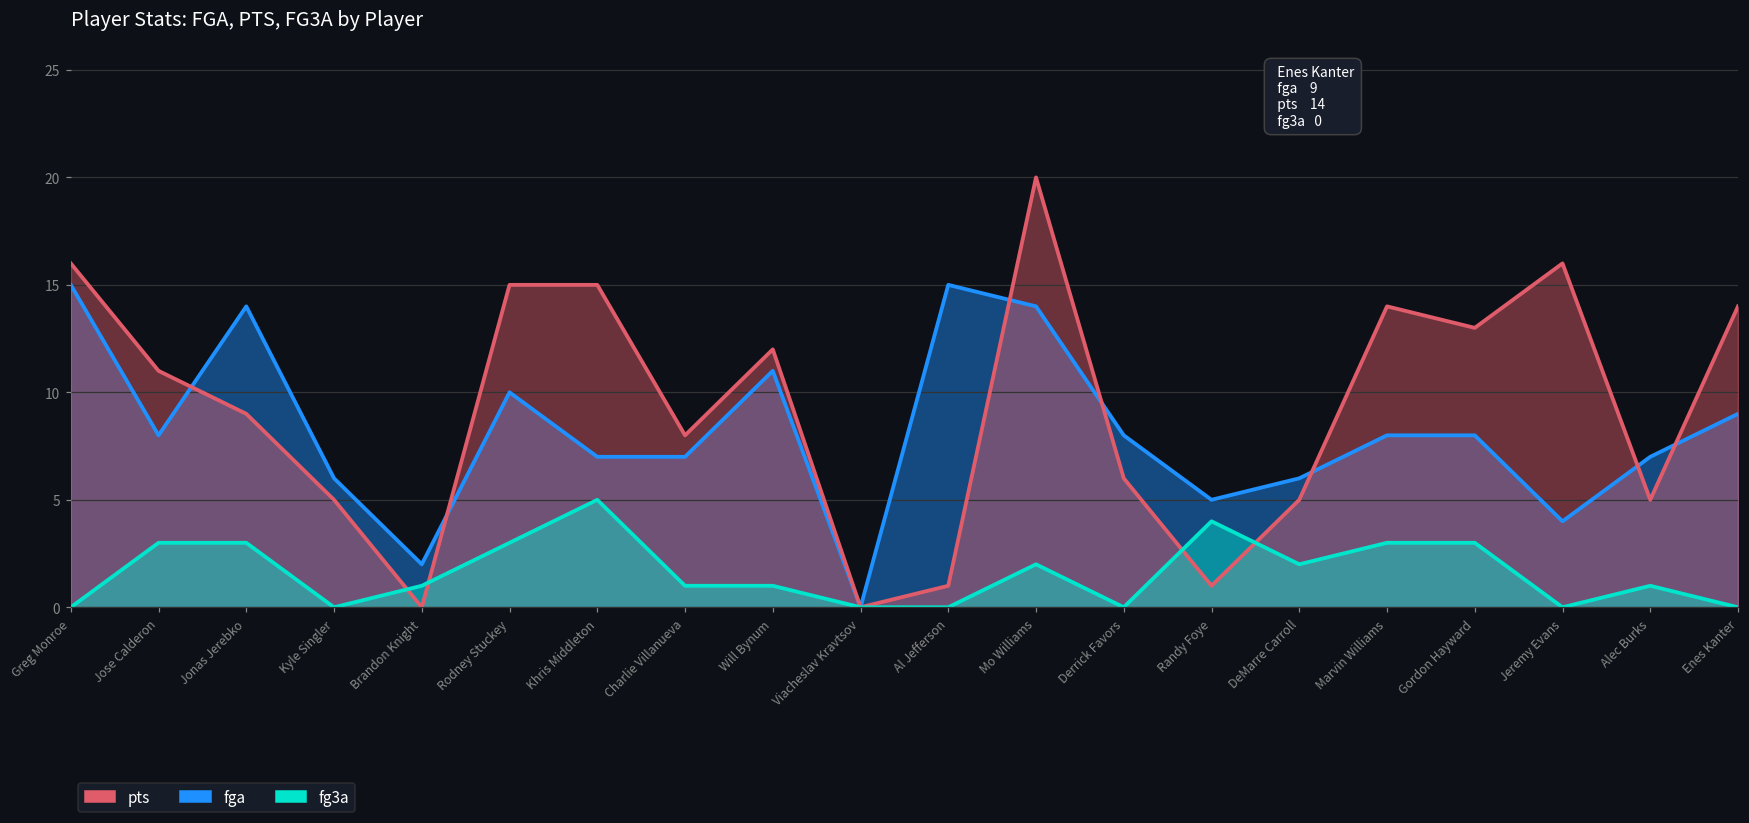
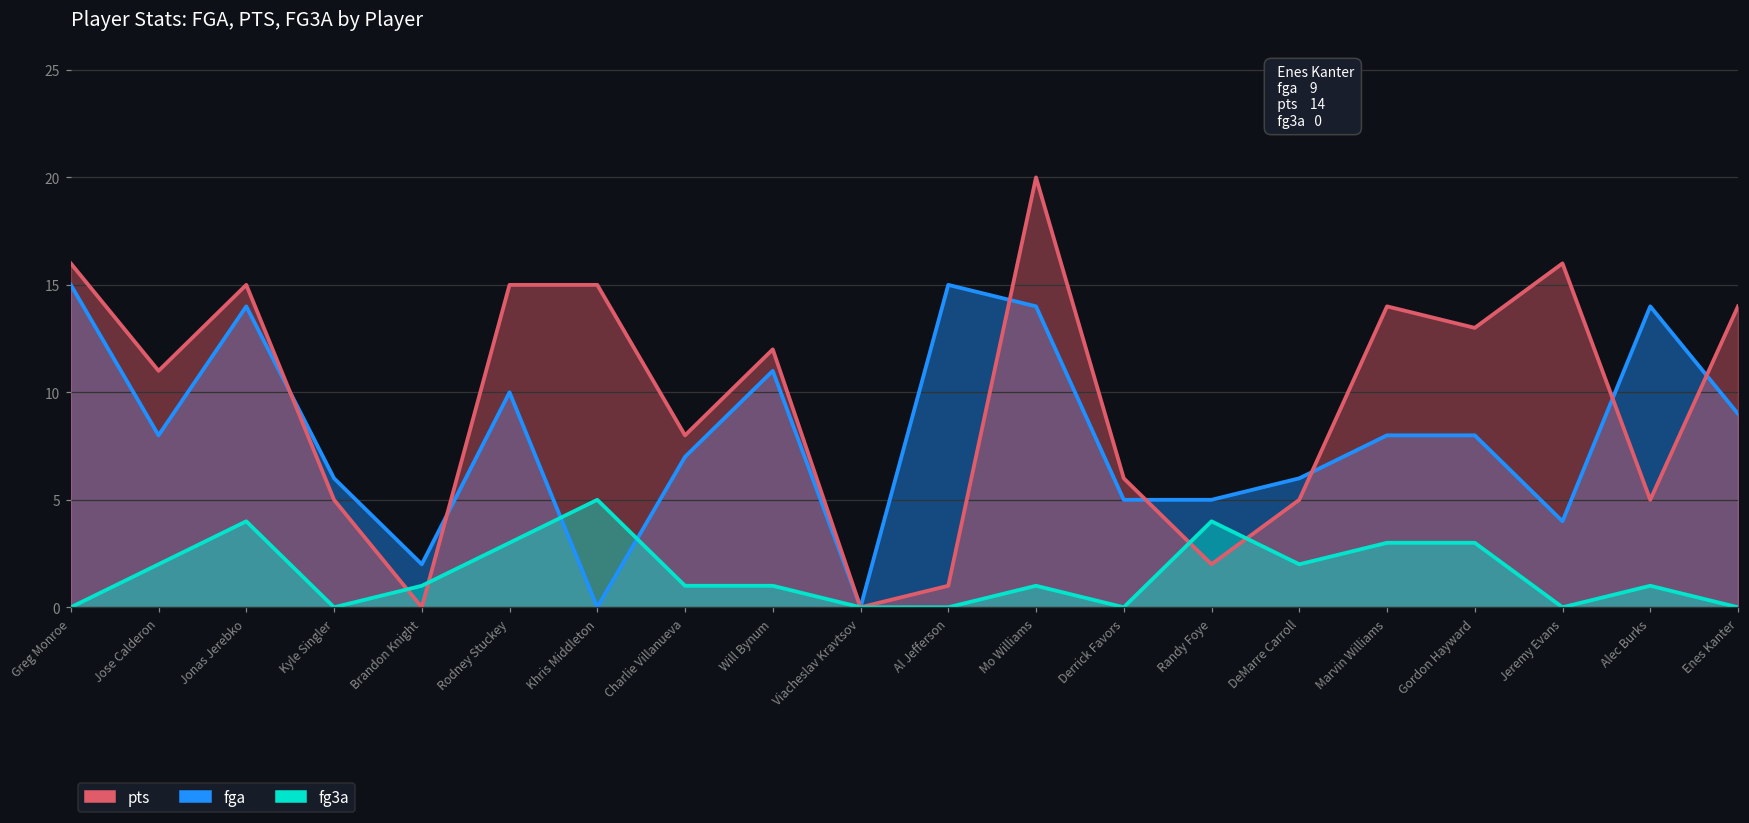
  {
    "fga": {
      "Greg Monroe": 15,
      "Jose Calderon": 8,
      "Jonas Jerebko": 14,
      "Kyle Singler": 6,
      "Brandon Knight": 2,
      "Rodney Stuckey": 10,
-     "Khris Middleton": 7,
+     "Khris Middleton": 0,
      "Charlie Villanueva": 7,
      "Will Bynum": 11,
      "Al Jefferson": 15,
      "Mo Williams": 14,
-     "Derrick Favors": 8,
+     "Derrick Favors": 5,
      "Randy Foye": 5,
      "DeMarre Carroll": 6,
      "Marvin Williams": 8,
      "Gordon Hayward": 8,
      "Jeremy Evans": 4,
-     "Alec Burks": 7,
+     "Alec Burks": 14,
      "Enes Kanter": 9
    },
    "pts": {
      "Greg Monroe": 16,
      "Jose Calderon": 11,
-     "Jonas Jerebko": 9,
+     "Jonas Jerebko": 15,
      "Kyle Singler": 5,
      "Brandon Knight": 0,
      "Rodney Stuckey": 15,
      "Khris Middleton": 15,
      "Charlie Villanueva": 8,
      "Will Bynum": 12,
      "Al Jefferson": 1,
      "Mo Williams": 20,
      "Derrick Favors": 6,
-     "Randy Foye": 1,
+     "Randy Foye": 2,
      "DeMarre Carroll": 5,
      "Marvin Williams": 14,
      "Gordon Hayward": 13,
      "Jeremy Evans": 16,
      "Alec Burks": 5,
      "Enes Kanter": 14
    },
    "fg3a": {
      "Greg Monroe": 0,
-     "Jose Calderon": 3,
-     "Jonas Jerebko": 3,
+     "Jose Calderon": 2,
+     "Jonas Jerebko": 4,
      "Kyle Singler": 0,
      "Brandon Knight": 1,
      "Rodney Stuckey": 3,
      "Khris Middleton": 5,
      "Charlie Villanueva": 1,
      "Will Bynum": 1,
      "Al Jefferson": 0,
-     "Mo Williams": 2,
+     "Mo Williams": 1,
      "Derrick Favors": 0,
      "Randy Foye": 4,
      "DeMarre Carroll": 2,
      "Marvin Williams": 3,
      "Gordon Hayward": 3,
      "Jeremy Evans": 0,
      "Alec Burks": 1,
      "Enes Kanter": 0
    }
  }
